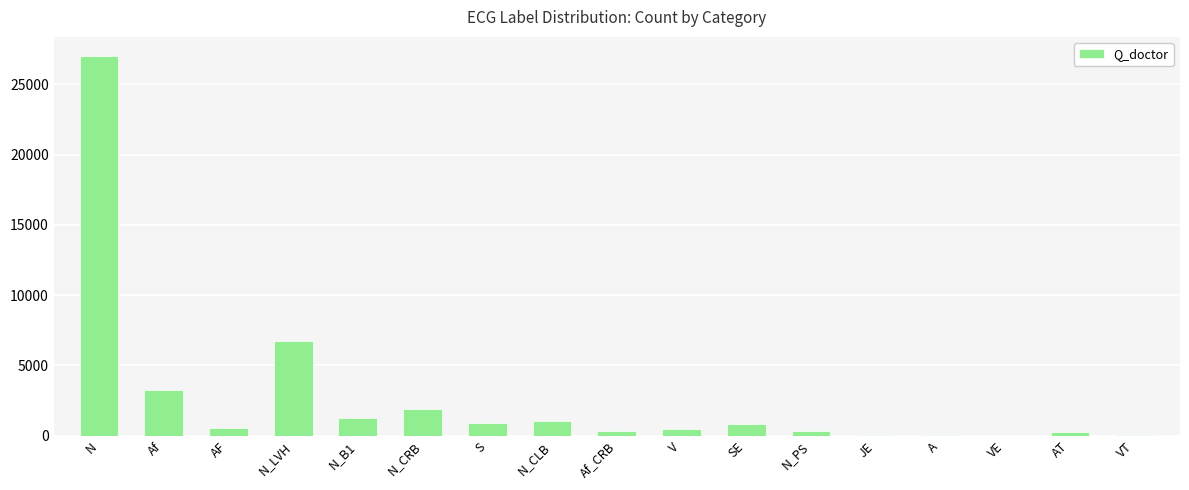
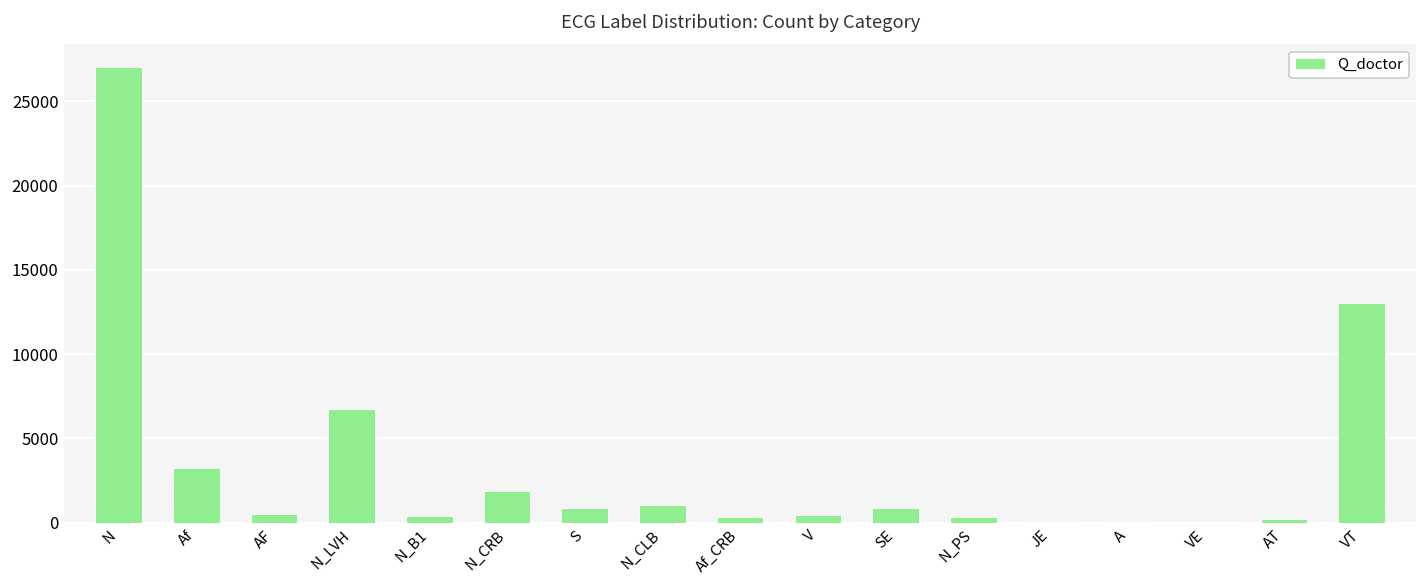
  {
    "N": 27000,
    "Af": 3300,
    "AF": 500,
    "N_LVH": 6800,
-   "N_B1": 1200,
+   "N_B1": 400,
    "N_CRB": 1900,
    "S": 900,
    "N_CLB": 1100,
    "Af_CRB": 300,
    "V": 500,
    "SE": 900,
    "N_PS": 300,
    "AT": 200,
-   "VT": 0
+   "VT": 13000
  }
